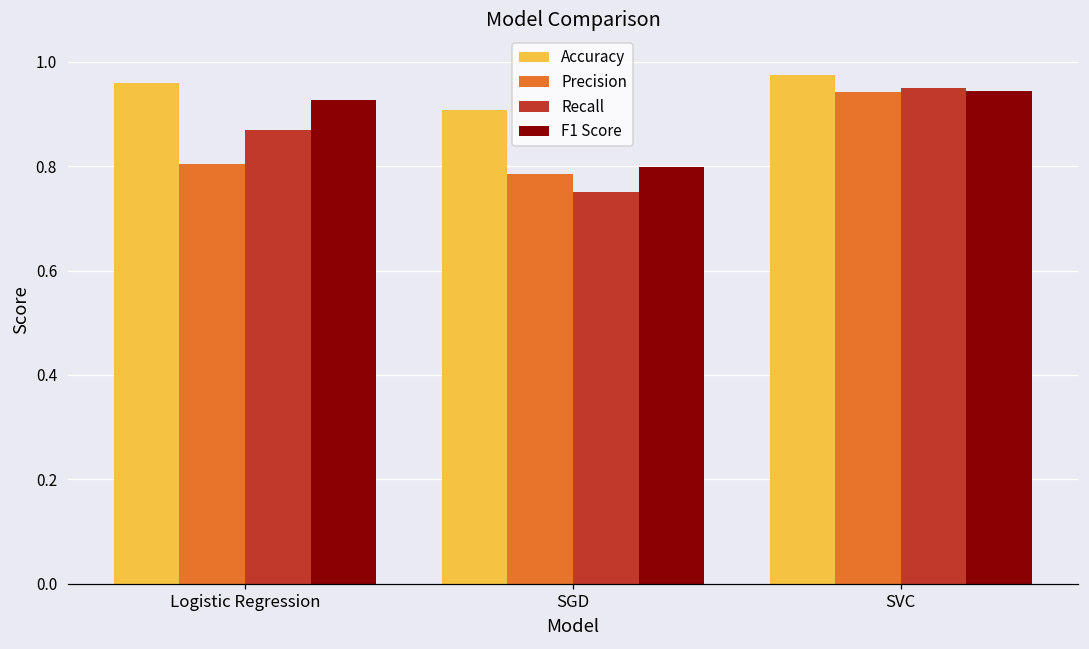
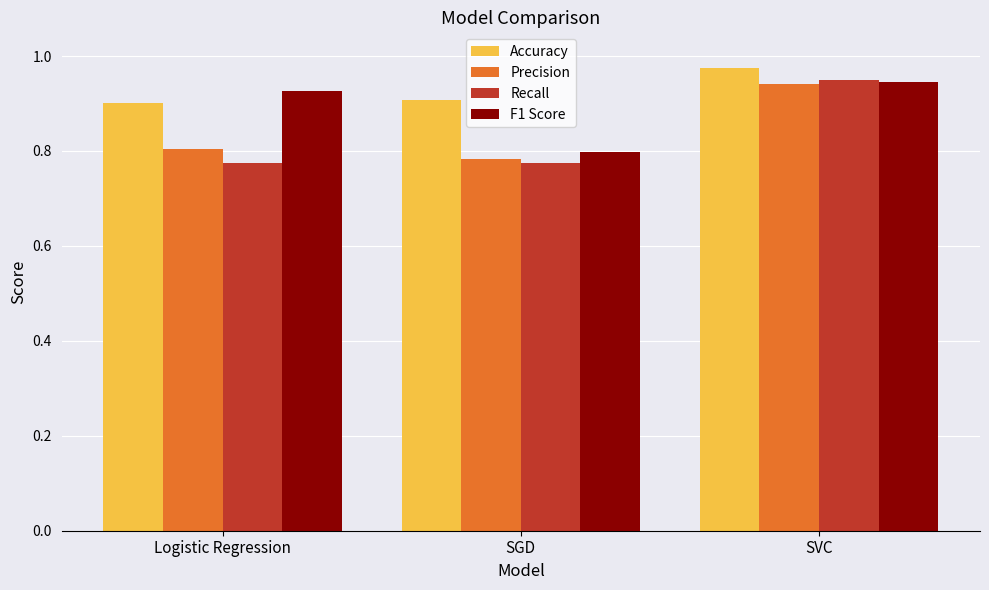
  {
    "Accuracy": {
-     "Logistic Regression": 0.96,
+     "Logistic Regression": 0.90,
      "SGD": 0.91,
      "SVC": 0.97
    },
    "Precision": {
      "Logistic Regression": 0.80,
      "SGD": 0.78,
      "SVC": 0.94
    },
    "Recall": {
-     "Logistic Regression": 0.87,
-     "SGD": 0.75,
+     "Logistic Regression": 0.78,
+     "SGD": 0.78,
      "SVC": 0.95
    },
    "F1 Score": {
      "Logistic Regression": 0.93,
      "SGD": 0.80,
      "SVC": 0.94
    }
  }
